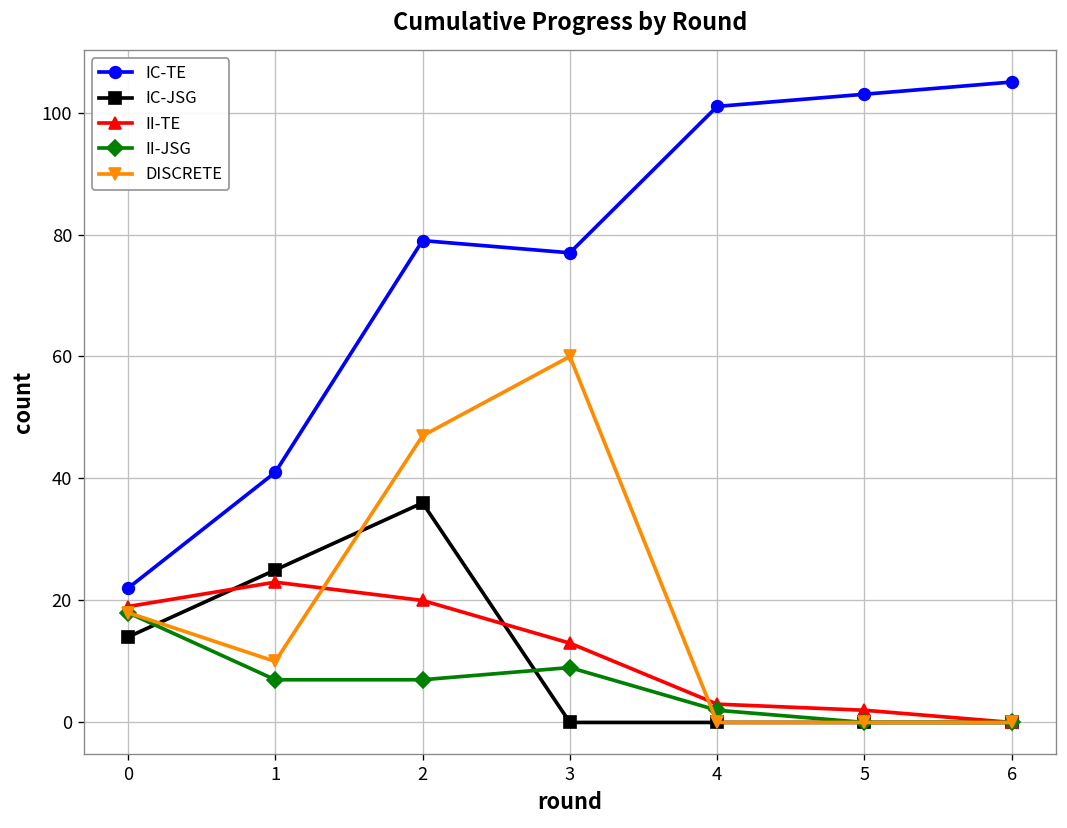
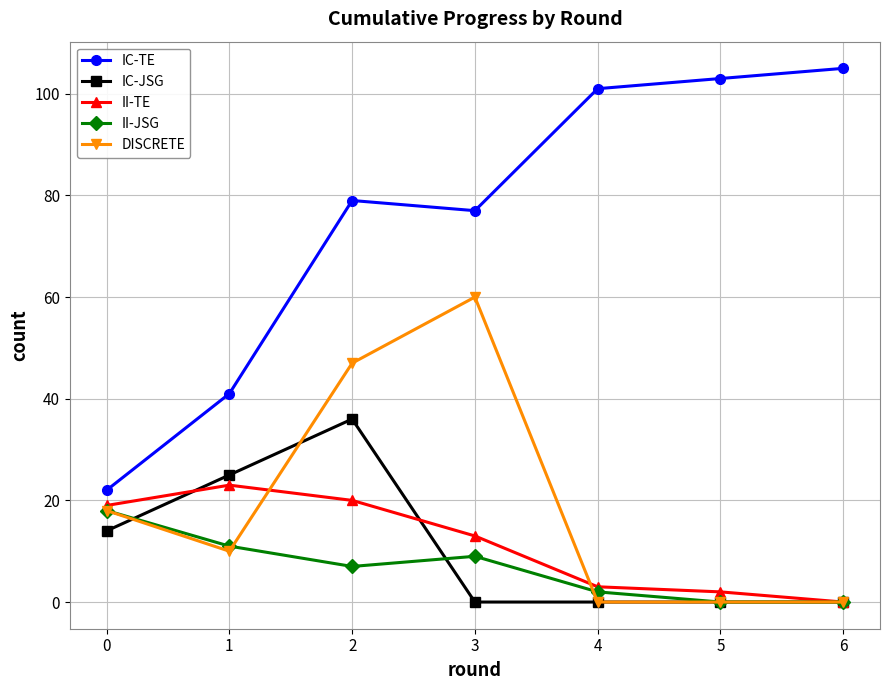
  {
    "IC-TE": {
      "0": 22,
      "1": 41,
      "2": 79,
      "3": 77,
      "4": 101,
      "5": 103,
      "6": 105
    },
    "IC-JSG": {
      "0": 14,
      "1": 25,
      "2": 36,
      "3": 0
    },
    "II-TE": {
      "0": 19,
      "1": 23,
      "2": 20,
      "3": 13,
      "4": 3,
      "5": 2
    },
    "II-JSG": {
-     "1": 7,
+     "1": 11,
      "2": 7,
      "3": 9,
      "4": 2
    },
    "DISCRETE": {
      "1": 10,
      "2": 47,
      "3": 60
    }
  }
